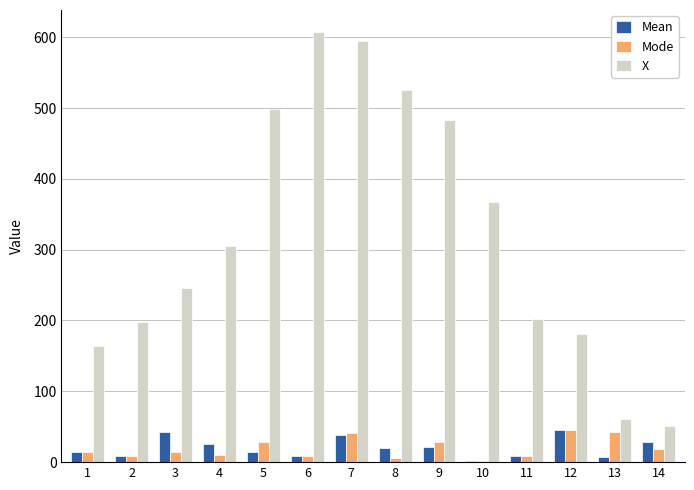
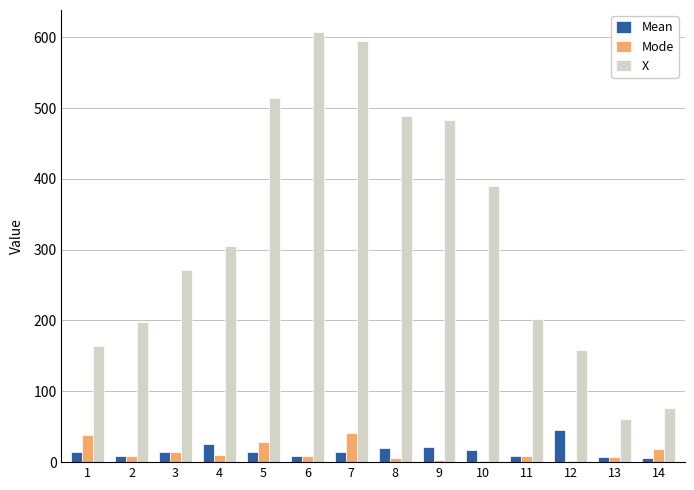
  {
    "Mean": {
      "1": 20,
      "2": 10,
-     "3": 40,
+     "3": 20,
      "4": 30,
      "5": 20,
      "6": 10,
-     "7": 40,
+     "7": 20,
      "8": 20,
      "9": 20,
-     "10": 0,
+     "10": 20,
      "11": 10,
      "12": 50,
      "13": 10,
-     "14": 30
+     "14": 10
    },
    "Mode": {
-     "1": 20,
+     "1": 40,
      "2": 10,
      "3": 20,
      "4": 10,
      "5": 30,
      "6": 10,
      "7": 40,
      "8": 10,
-     "9": 30,
+     "9": 0,
      "11": 10,
-     "12": 50,
-     "13": 40,
+     "12": 0,
+     "13": 10,
      "14": 20
    },
    "X": {
      "1": 160,
      "2": 200,
-     "3": 250,
+     "3": 270,
      "4": 310,
-     "5": 500,
+     "5": 510,
      "6": 610,
      "7": 590,
-     "8": 530,
+     "8": 490,
      "9": 480,
-     "10": 370,
+     "10": 390,
      "11": 200,
-     "12": 180,
+     "12": 160,
      "13": 60,
-     "14": 50
+     "14": 80
    }
  }
